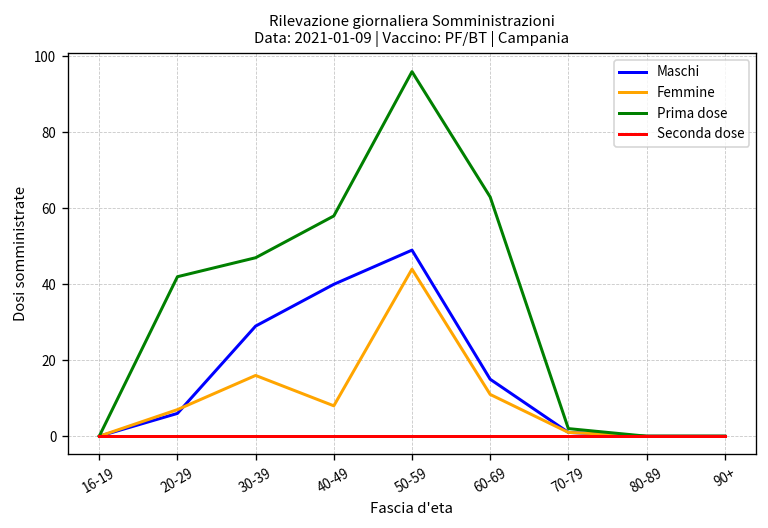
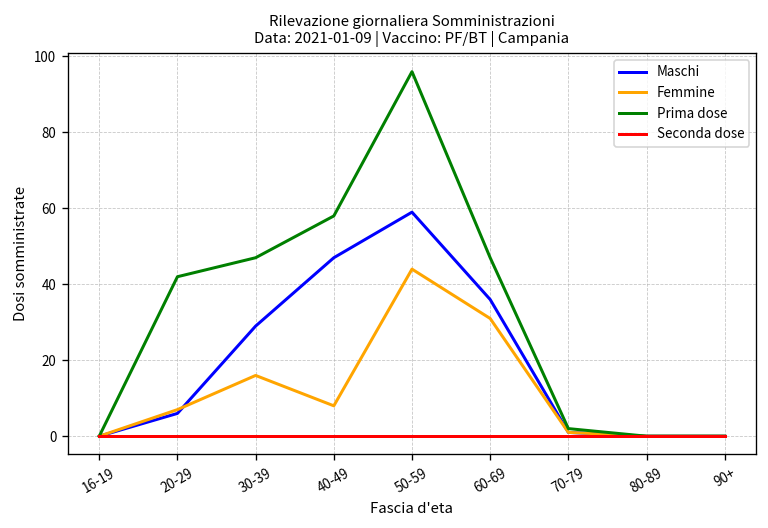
  {
    "Maschi": {
      "20-29": 6,
      "30-39": 29,
-     "40-49": 40,
-     "50-59": 49,
-     "60-69": 15
+     "40-49": 47,
+     "50-59": 59,
+     "60-69": 36
    },
    "Femmine": {
      "20-29": 7,
      "30-39": 16,
      "40-49": 8,
      "50-59": 44,
-     "60-69": 11
+     "60-69": 31
    },
    "Prima dose": {
      "20-29": 42,
      "30-39": 47,
      "40-49": 58,
      "50-59": 96,
-     "60-69": 63,
+     "60-69": 47,
      "70-79": 2
    },
    "Seconda dose": {
      "20-29": 0,
      "30-39": 0,
      "40-49": 0,
      "50-59": 0,
      "60-69": 0,
      "70-79": 0
    }
  }
